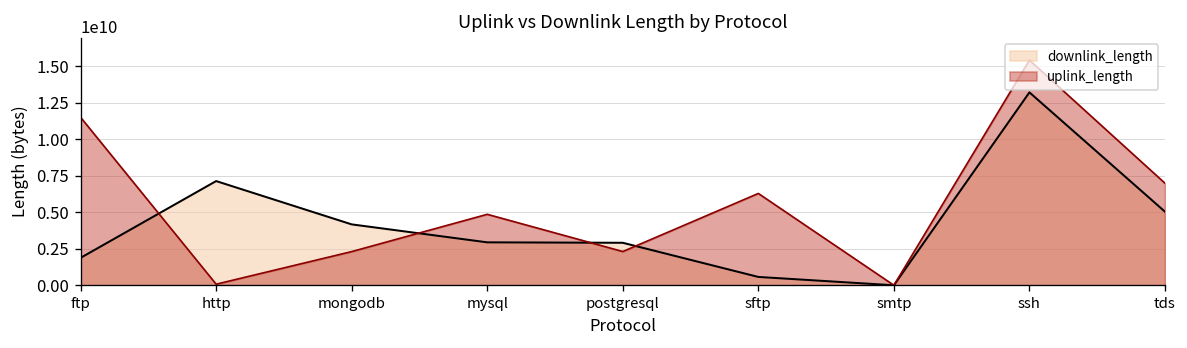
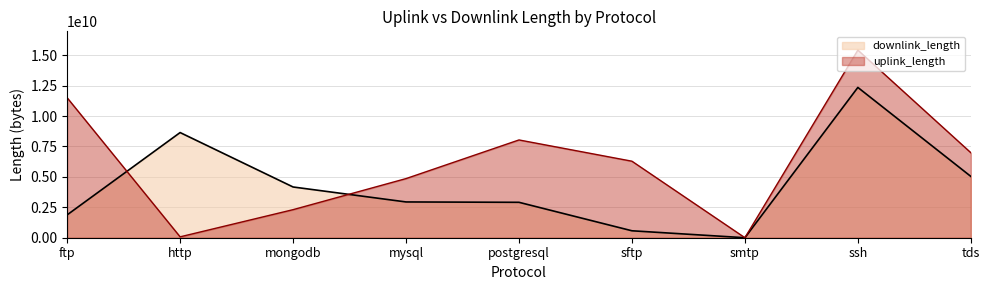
  {
    "downlink_length": {
      "ftp": 1900000000,
-     "http": 7100000000,
+     "http": 8600000000,
      "mongodb": 4200000000,
      "mysql": 2900000000,
      "postgresql": 2900000000,
      "sftp": 600000000,
-     "ssh": 13200000000,
+     "ssh": 12400000000,
      "tds": 5000000000
    },
    "uplink_length": {
      "ftp": 11500000000,
      "http": 100000000,
      "mongodb": 2300000000,
      "mysql": 4900000000,
-     "postgresql": 2300000000,
+     "postgresql": 8000000000,
      "sftp": 6300000000,
      "tds": 7000000000
    }
  }
